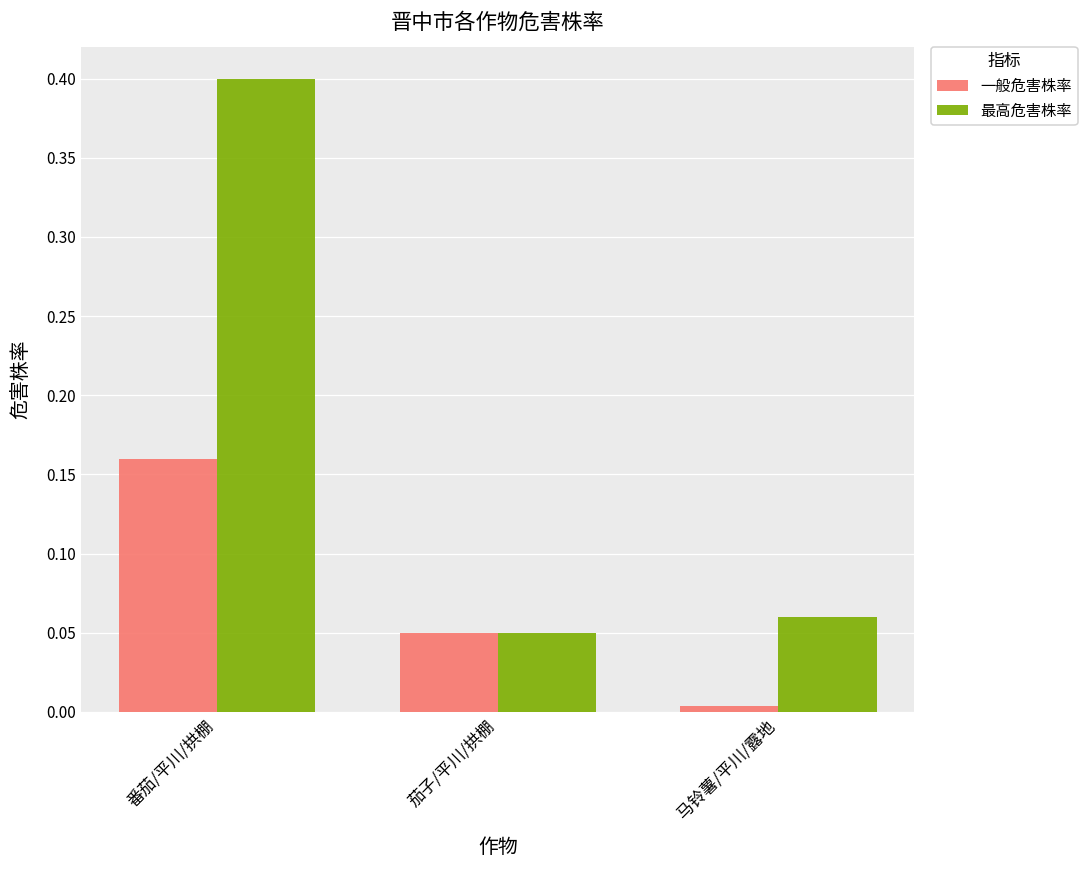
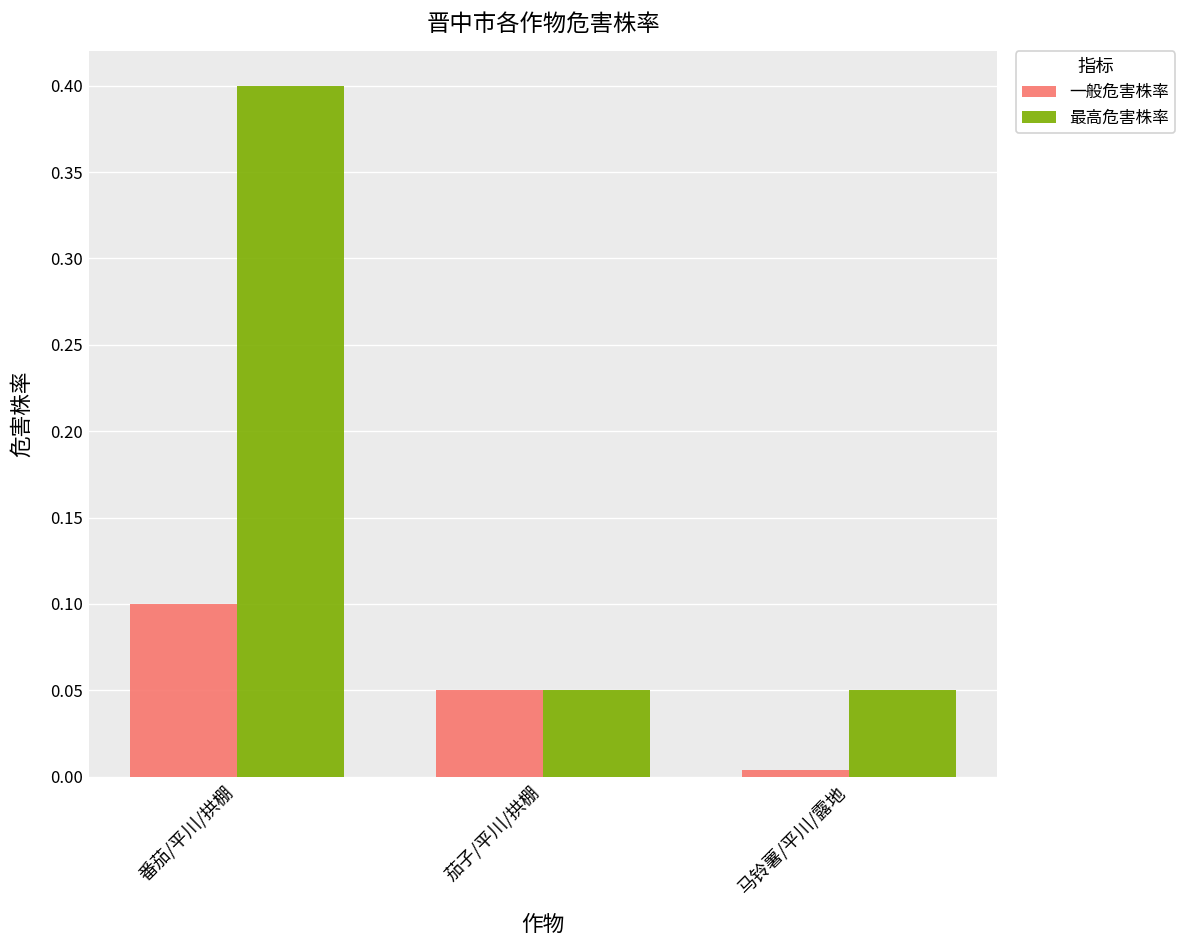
  {
    "一般危害株率": {
-     "番茄/平川/拱棚": 0.16,
+     "番茄/平川/拱棚": 0.10,
      "茄子/平川/拱棚": 0.05,
      "马铃薯/平川/露地": 0.004
    },
    "最高危害株率": {
      "番茄/平川/拱棚": 0.40,
      "茄子/平川/拱棚": 0.05,
-     "马铃薯/平川/露地": 0.06
+     "马铃薯/平川/露地": 0.05
    }
  }
